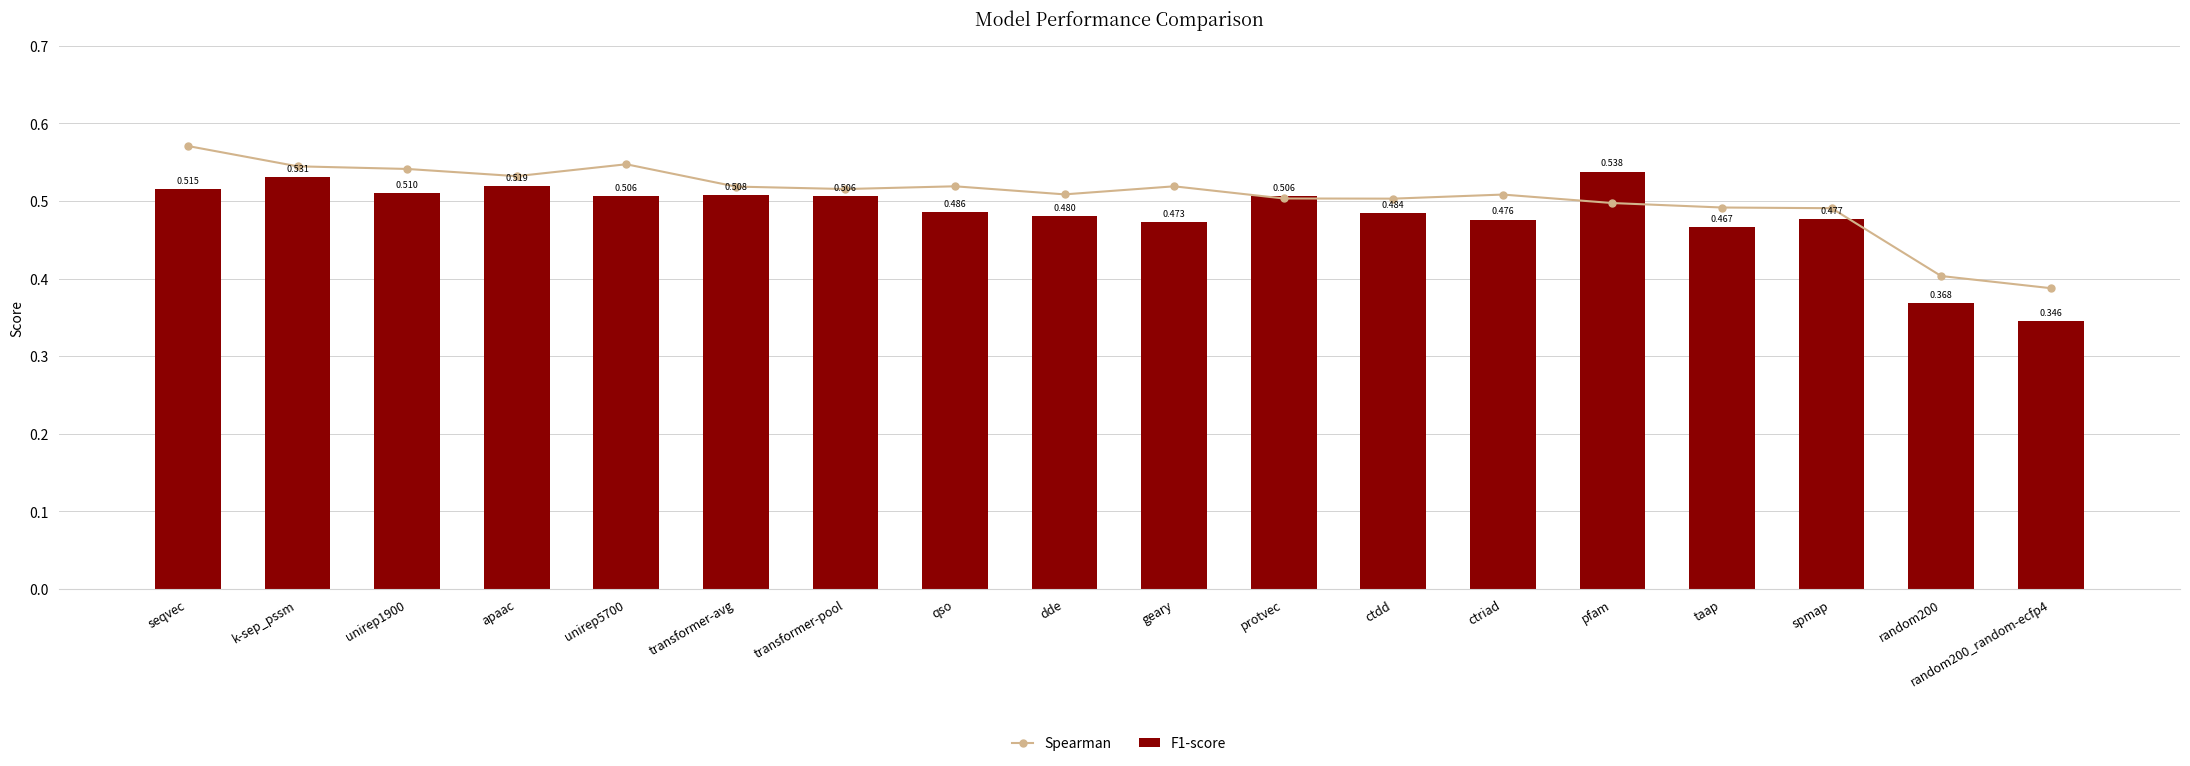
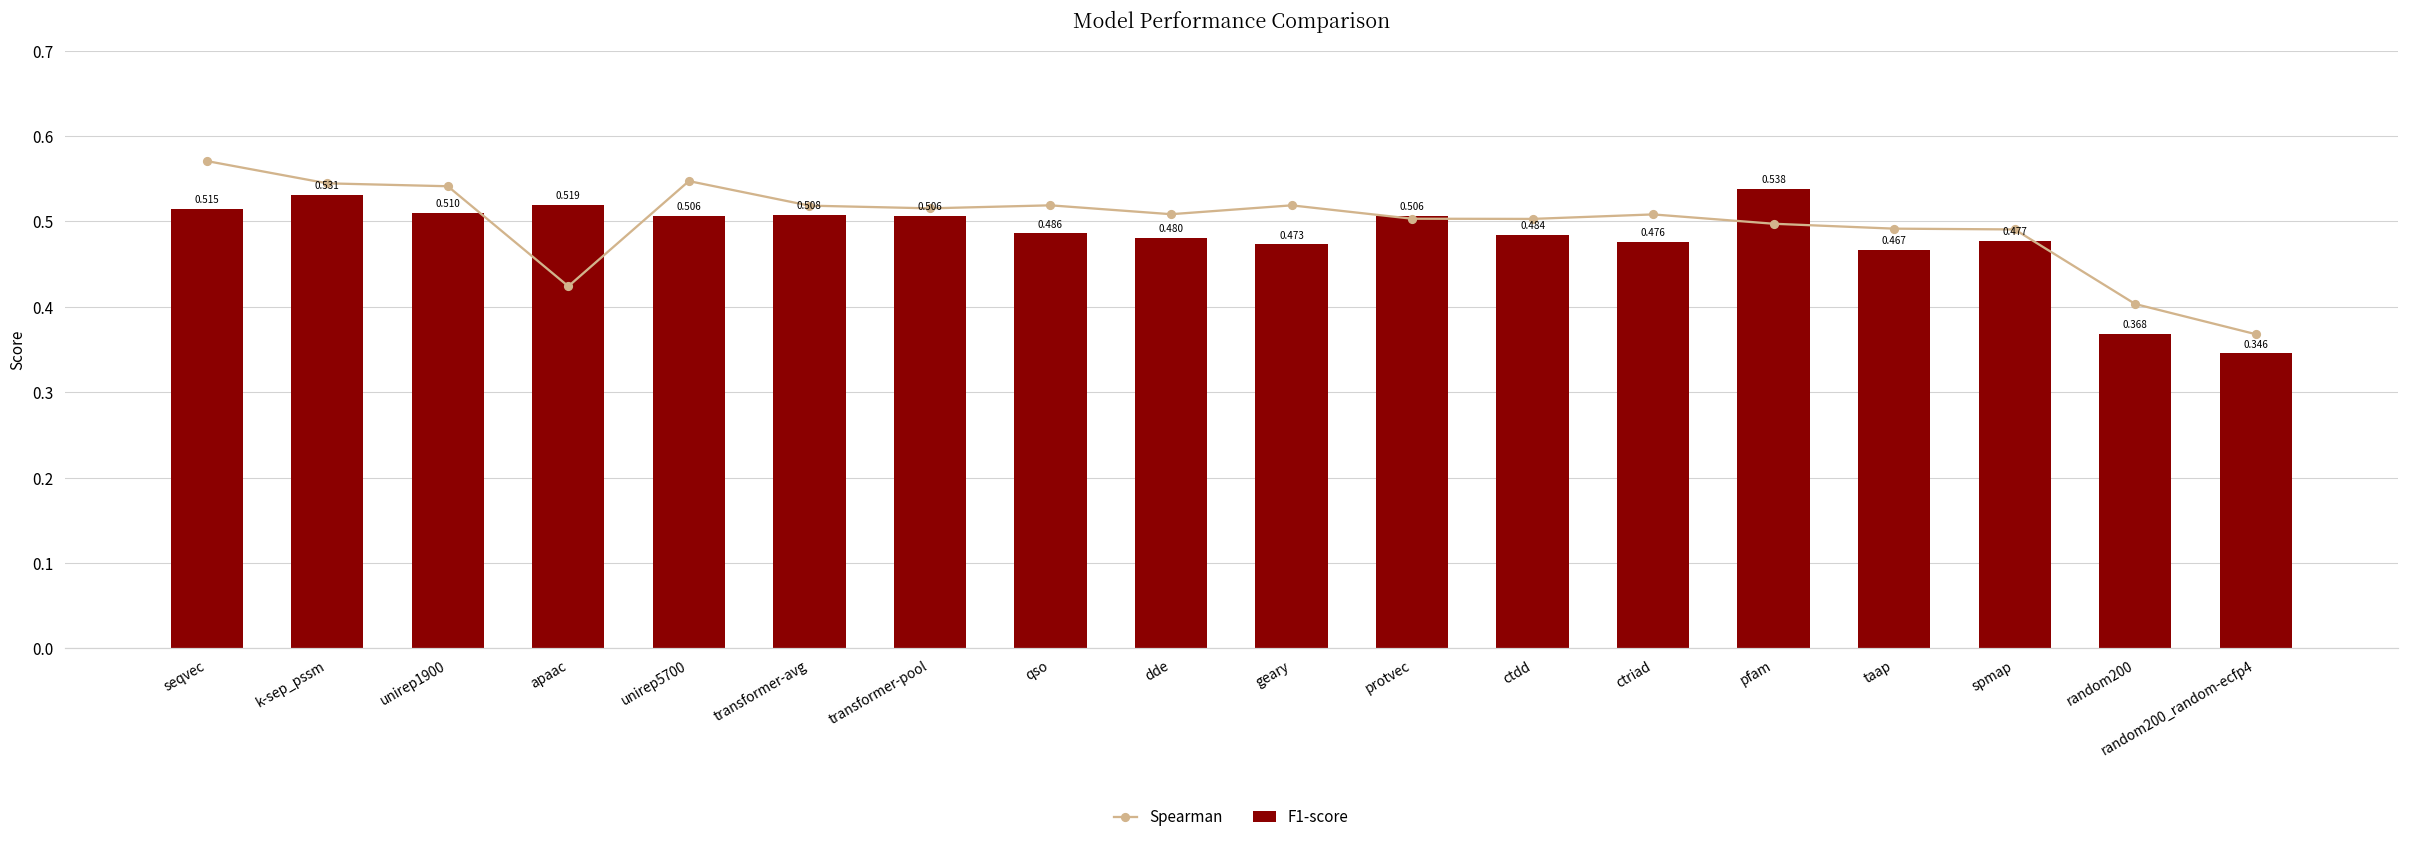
  {
    "Spearman": {
      "seqvec": 0.57,
      "unirep1900": 0.54,
-     "apaac": 0.53,
+     "apaac": 0.42,
      "unirep5700": 0.55,
      "qso": 0.52,
      "dde": 0.51,
      "geary": 0.52,
      "protvec": 0.50,
      "ctriad": 0.51,
      "pfam": 0.50,
      "taap": 0.49,
      "random200": 0.40,
-     "random200_random-ecfp4": 0.39
+     "random200_random-ecfp4": 0.37
    },
    "F1-score": {
      "seqvec": 0.515,
      "unirep1900": 0.510,
      "apaac": 0.519,
      "unirep5700": 0.506,
      "qso": 0.486,
      "dde": 0.480,
      "geary": 0.473,
      "protvec": 0.506,
      "ctriad": 0.476,
      "pfam": 0.538,
      "taap": 0.467,
      "random200": 0.368,
      "random200_random-ecfp4": 0.346
    }
  }
